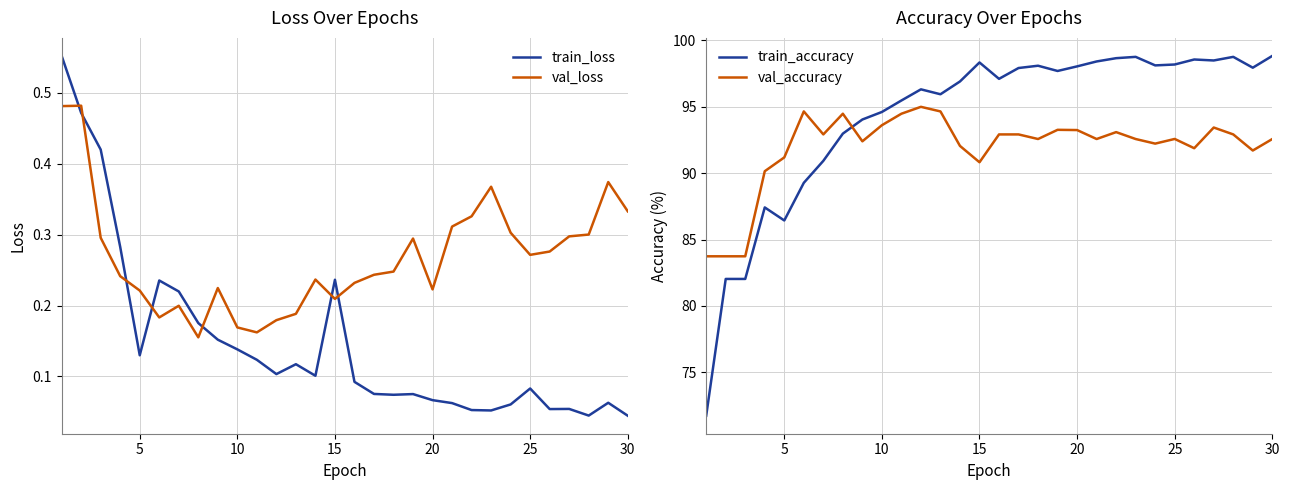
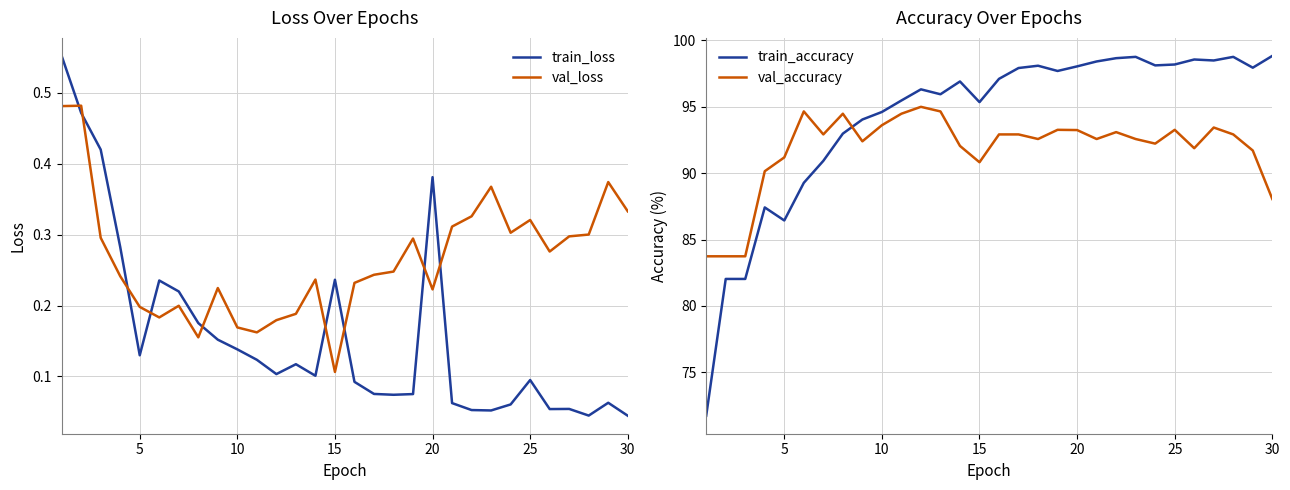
  {
    "Loss Over Epochs": {
      "train_loss": {
        "5": 0.13,
        "10": 0.14,
        "15": 0.24,
-       "20": 0.07,
-       "25": 0.08,
+       "20": 0.38,
+       "25": 0.09,
        "30": 0.04
      },
      "val_loss": {
-       "5": 0.22,
+       "5": 0.20,
        "10": 0.17,
-       "15": 0.21,
+       "15": 0.11,
        "20": 0.22,
-       "25": 0.27,
+       "25": 0.32,
        "30": 0.33
      }
    },
    "Accuracy Over Epochs": {
      "train_accuracy": {
        "5": 86.4,
        "10": 94.6,
-       "15": 98.3,
+       "15": 95.3,
        "20": 98.0,
        "25": 98.2,
        "30": 98.8
      },
      "val_accuracy": {
        "5": 91.2,
        "10": 93.6,
        "15": 90.8,
        "20": 93.2,
-       "25": 92.6,
-       "30": 92.6
+       "25": 93.3,
+       "30": 88.0
      }
    }
  }
